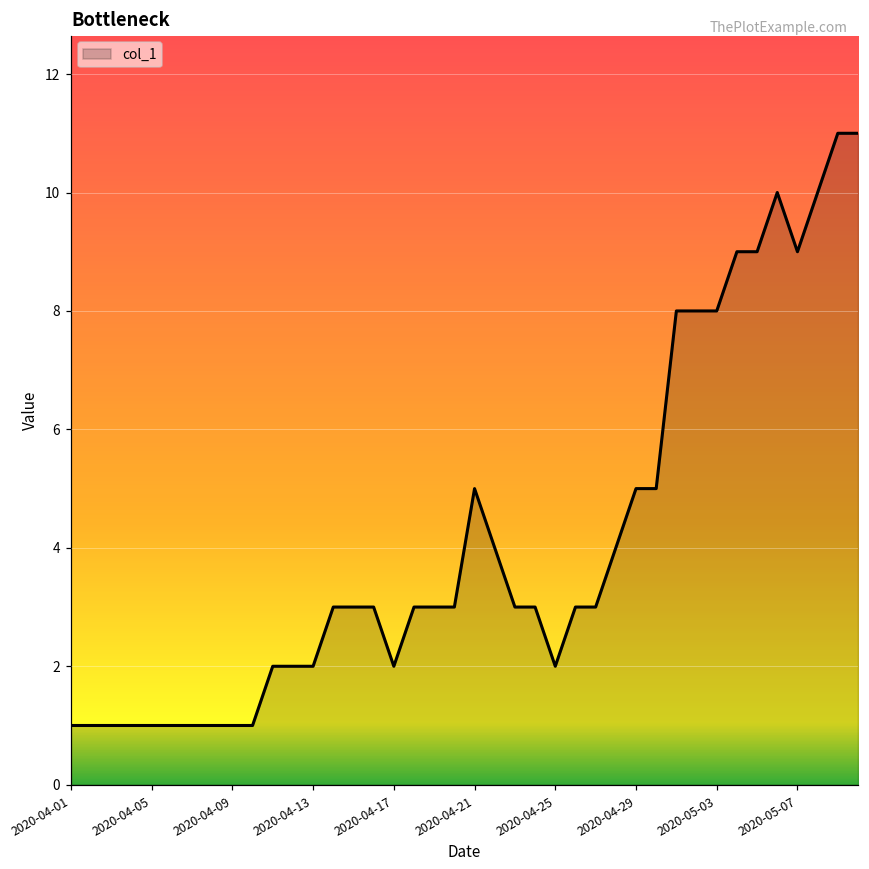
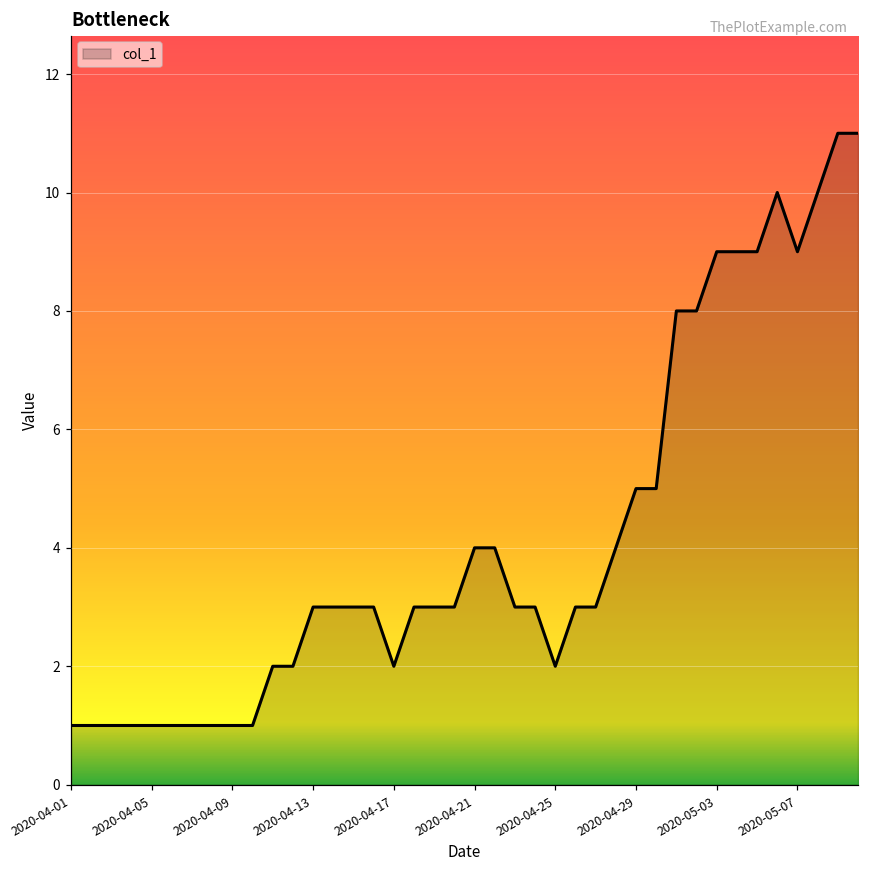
  {
    "2020-04-01": 1,
    "2020-04-05": 1,
    "2020-04-09": 1,
-   "2020-04-13": 2,
+   "2020-04-13": 3,
    "2020-04-17": 2,
-   "2020-04-21": 5,
+   "2020-04-21": 4,
    "2020-04-25": 2,
    "2020-04-29": 5,
-   "2020-05-03": 8,
+   "2020-05-03": 9,
    "2020-05-07": 9
  }
